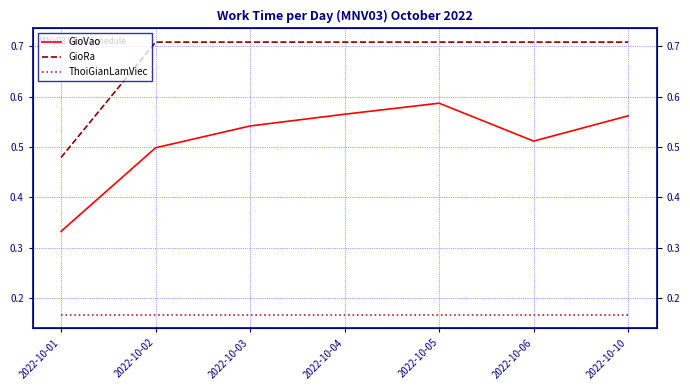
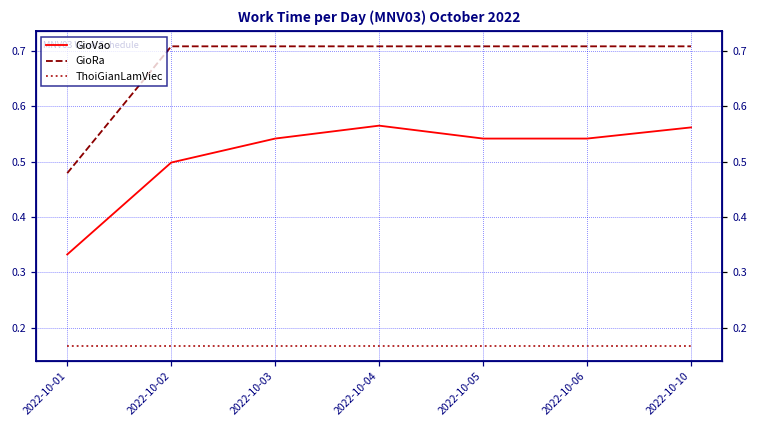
  {
    "GioVao": {
      "2022-10-01": 0.33,
      "2022-10-02": 0.50,
      "2022-10-03": 0.54,
      "2022-10-04": 0.57,
-     "2022-10-05": 0.59,
-     "2022-10-06": 0.51,
+     "2022-10-05": 0.54,
+     "2022-10-06": 0.54,
      "2022-10-10": 0.56
    },
    "GioRa": {
      "2022-10-01": 0.48,
      "2022-10-02": 0.71,
      "2022-10-03": 0.71,
      "2022-10-04": 0.71,
      "2022-10-05": 0.71,
      "2022-10-06": 0.71,
      "2022-10-10": 0.71
    },
    "ThoiGianLamViec": {
      "2022-10-01": 0.17,
      "2022-10-02": 0.17,
      "2022-10-03": 0.17,
      "2022-10-04": 0.17,
      "2022-10-05": 0.17,
      "2022-10-06": 0.17,
      "2022-10-10": 0.17
    }
  }
